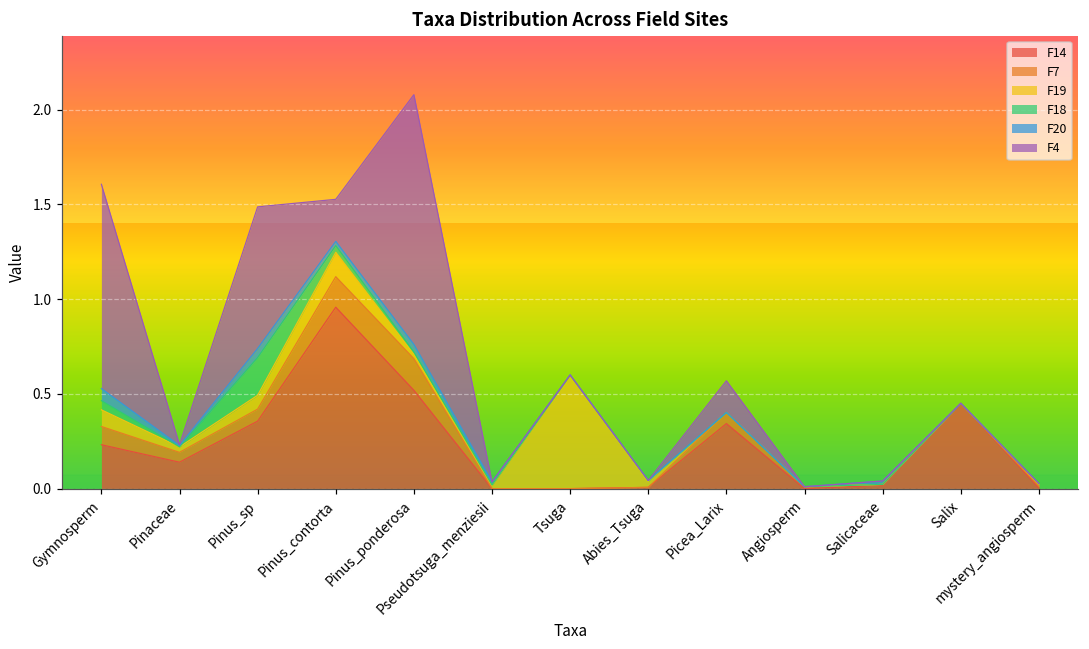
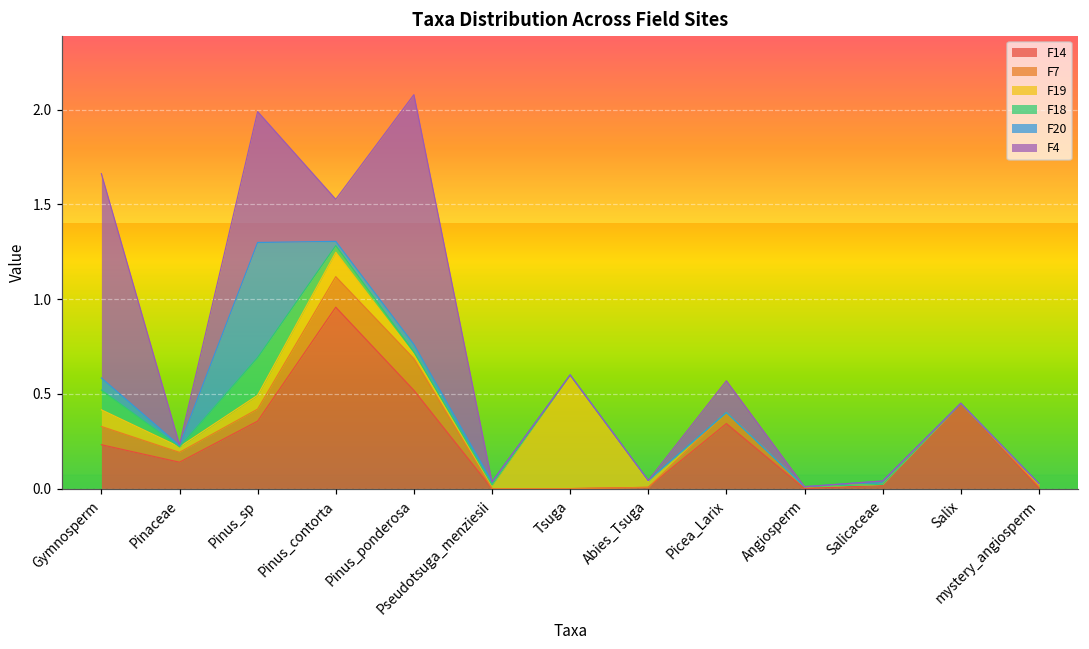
  {
    "F19": {
      "Gymnosperm": 0.09,
      "Pinus_sp": 0.07,
      "Pinus_contorta": 0.13
    },
    "F18": {
-     "Gymnosperm": 0.05,
+     "Gymnosperm": 0.10,
      "Pinus_sp": 0.20,
      "Pinus_contorta": 0.04
    },
    "F20": {
      "Gymnosperm": 0.06,
-     "Pinus_sp": 0.05,
+     "Pinus_sp": 0.61,
      "Pinus_contorta": 0.02,
      "Pinus_ponderosa": 0.04
    },
    "F4": {
      "Gymnosperm": 1.08,
-     "Pinus_sp": 0.75,
+     "Pinus_sp": 0.69,
      "Pinus_contorta": 0.22,
      "Pinus_ponderosa": 1.32,
      "Picea_Larix": 0.17
    }
  }
